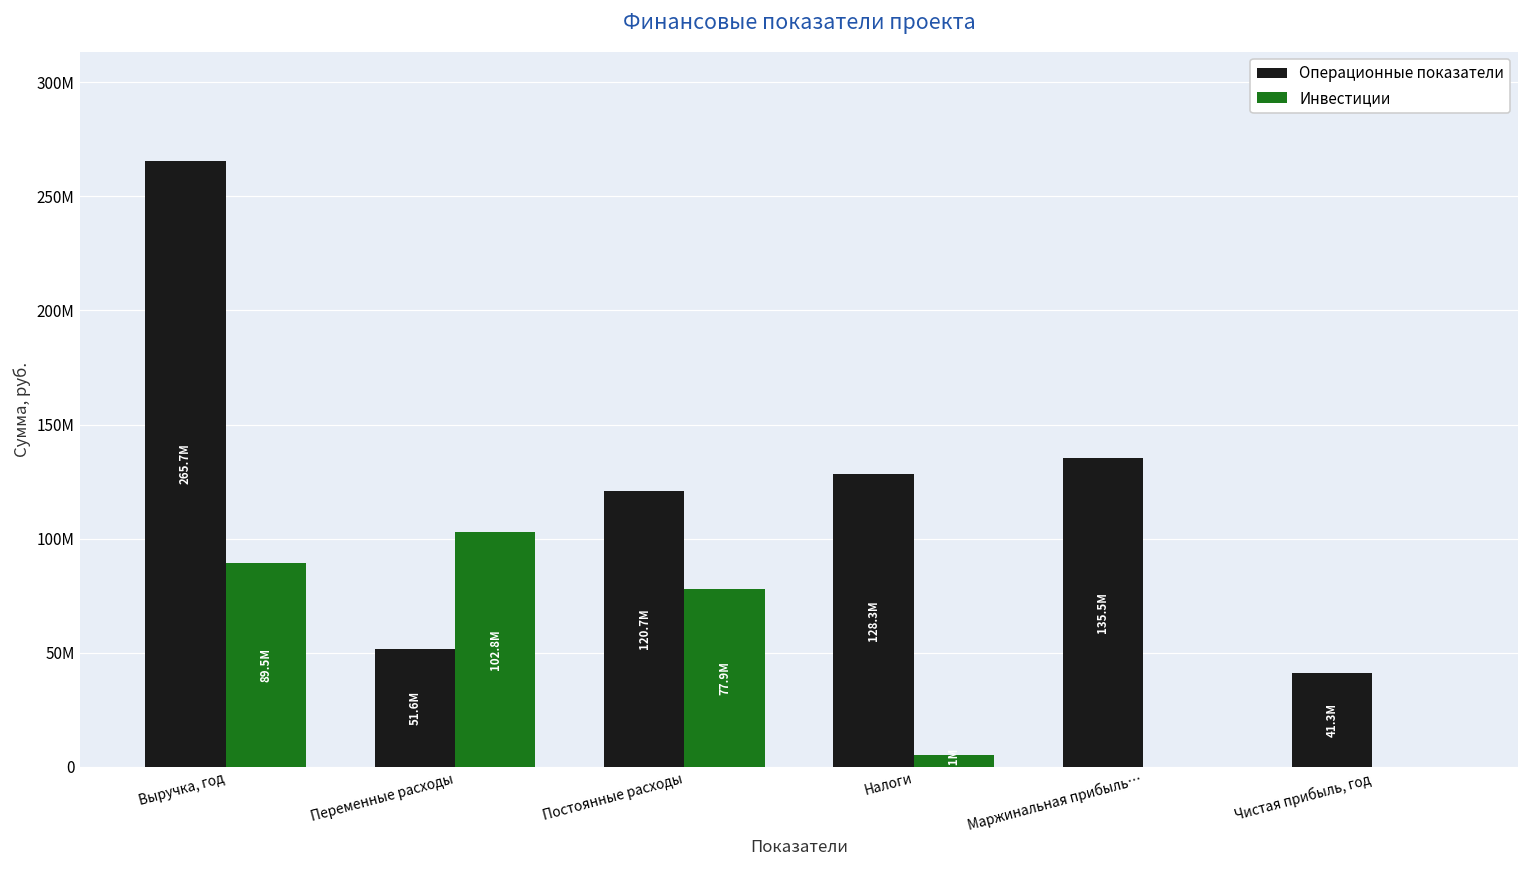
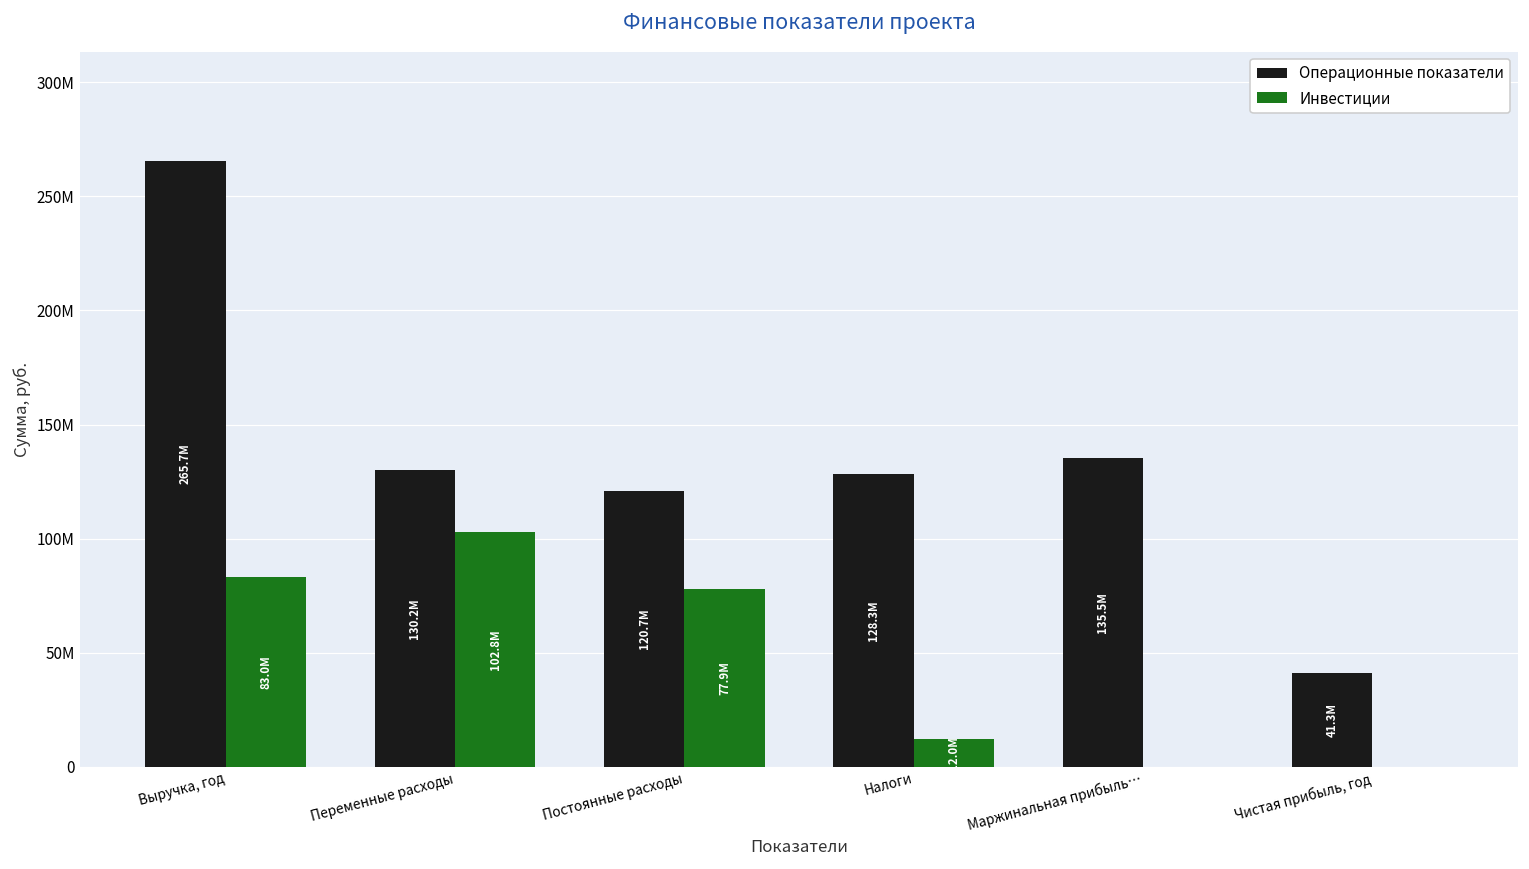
  {
    "Операционные показатели": {
      "Выручка, год": "265.7M",
-     "Переменные расходы": "51.6M",
+     "Переменные расходы": "130.2M",
      "Постоянные расходы": "120.7M",
      "Налоги": "128.3M",
      "Маржинальная прибыль…": "135.5M",
      "Чистая прибыль, год": "41.3M"
    },
    "Инвестиции": {
-     "Выручка, год": "89.5M",
+     "Выручка, год": "83.0M",
      "Переменные расходы": "102.8M",
      "Постоянные расходы": "77.9M",
-     "Налоги": "5000000"
+     "Налоги": "12000000"
    }
  }
